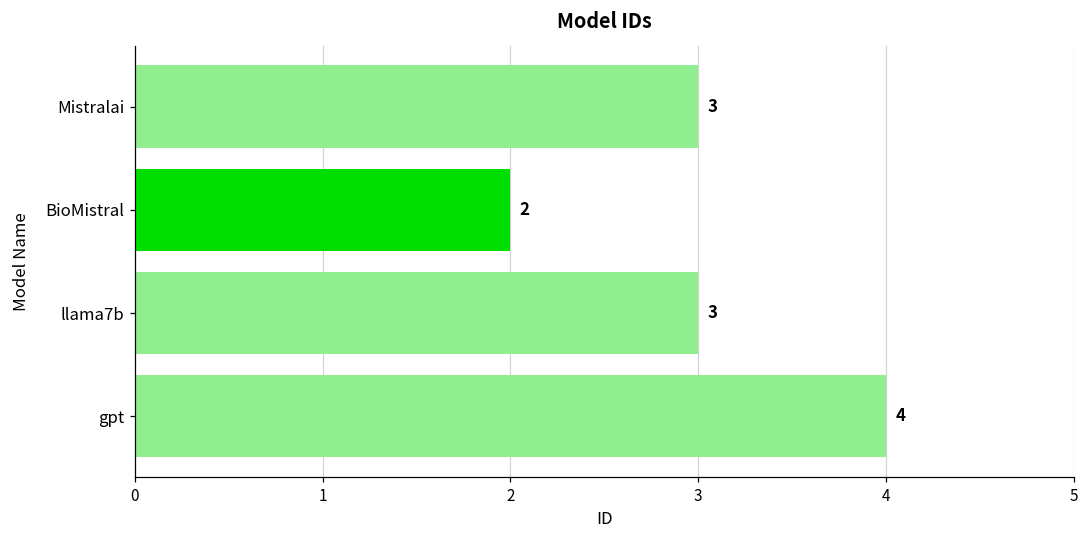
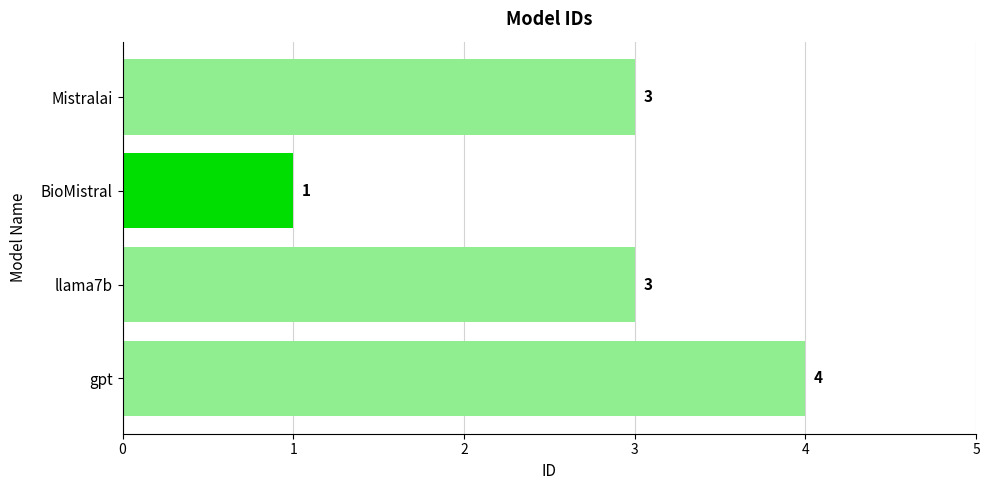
  {
    "Mistralai": 3,
-   "BioMistral": 2,
+   "BioMistral": 1,
    "llama7b": 3,
    "gpt": 4
  }
